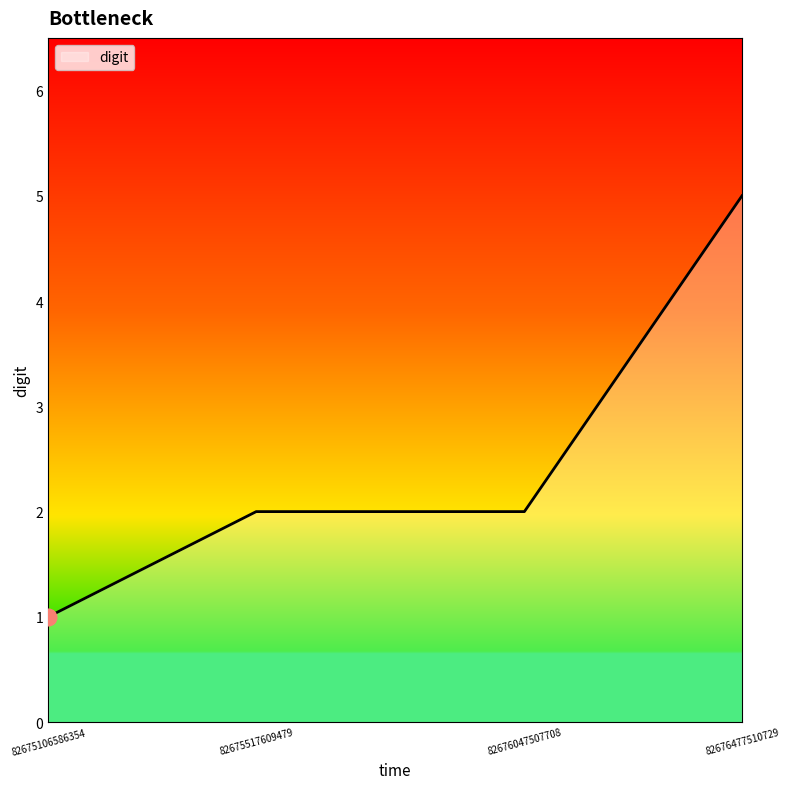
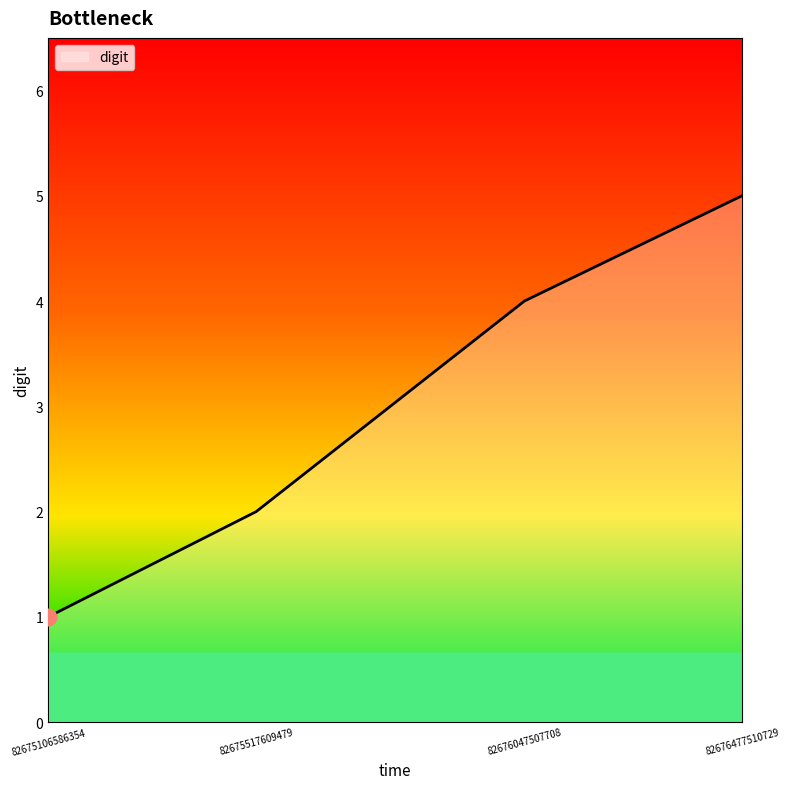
  {
    "digit": {
      "82675517609479": 2,
-     "82676047507708": 2,
+     "82676047507708": 4,
      "82676477510729": 5
    }
  }
